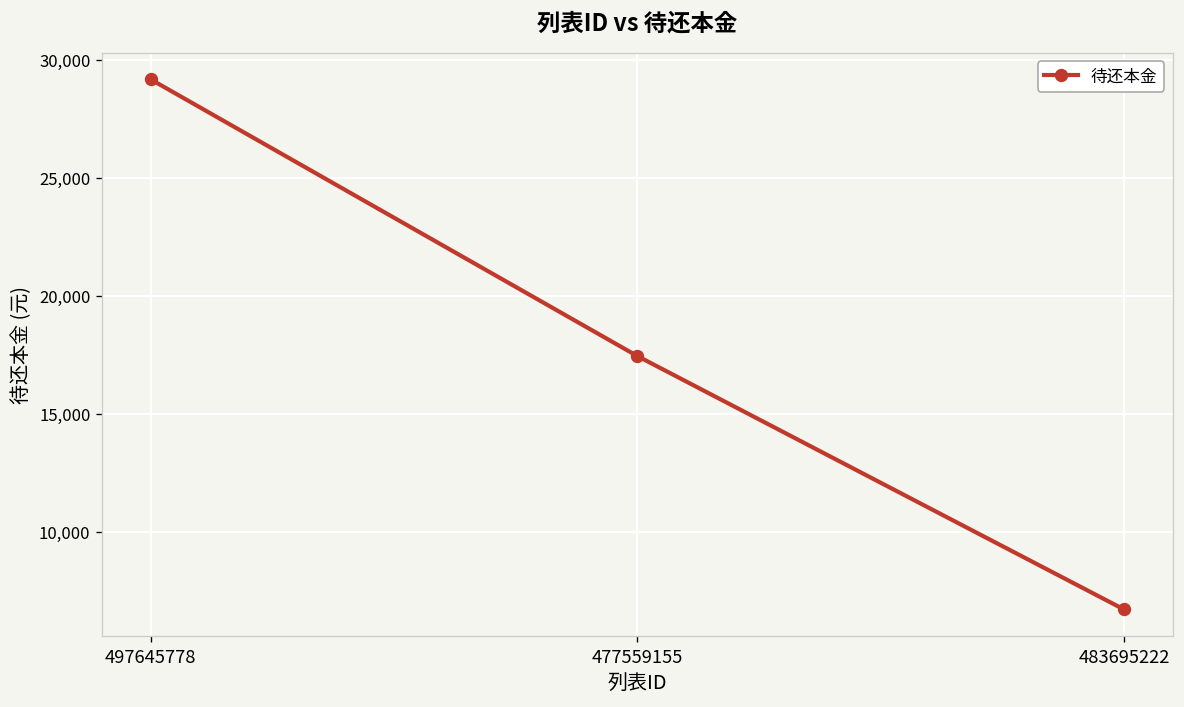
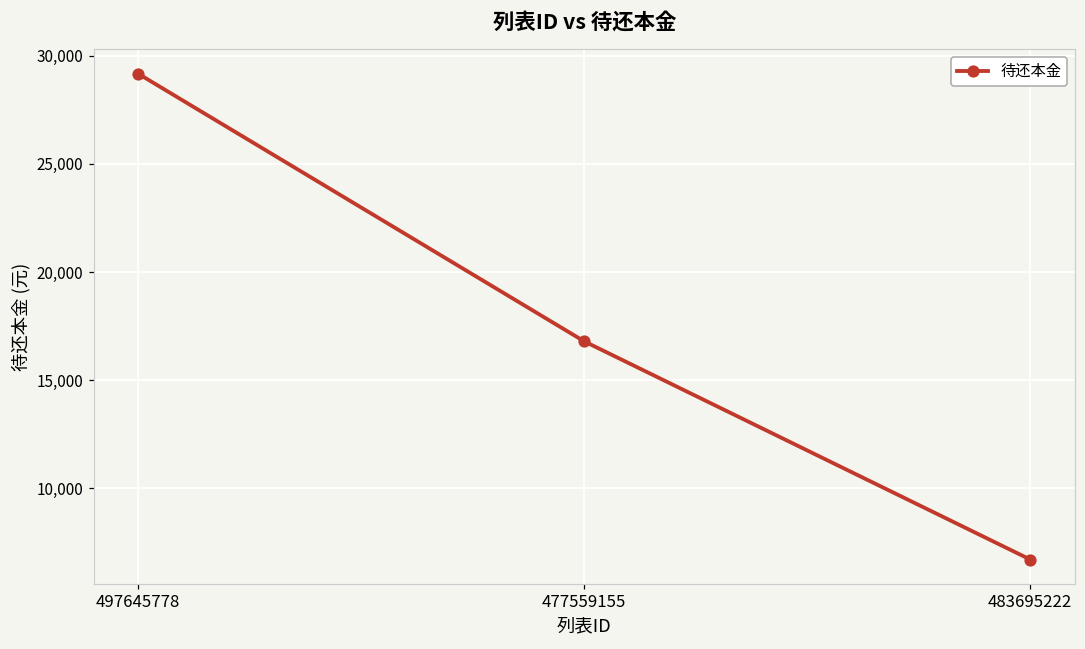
  {
    "497645778": "29,200",
-   "477559155": "17,400",
+   "477559155": "16,800",
    "483695222": "6,700"
  }
